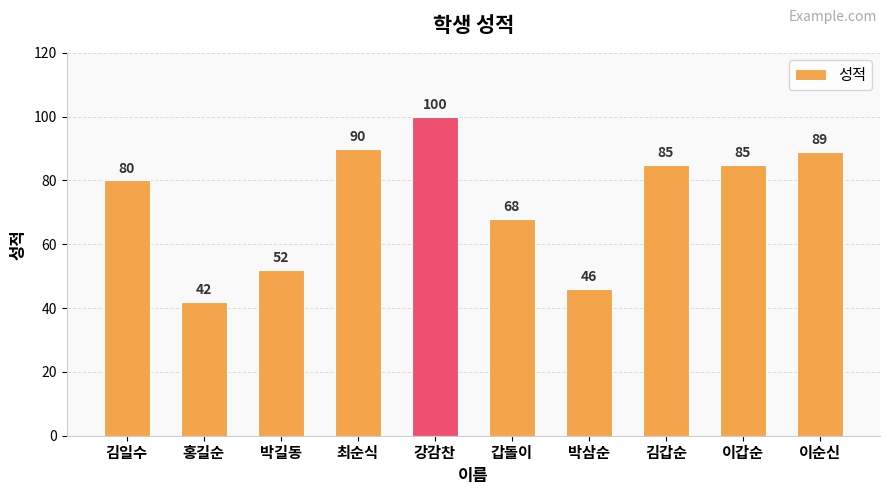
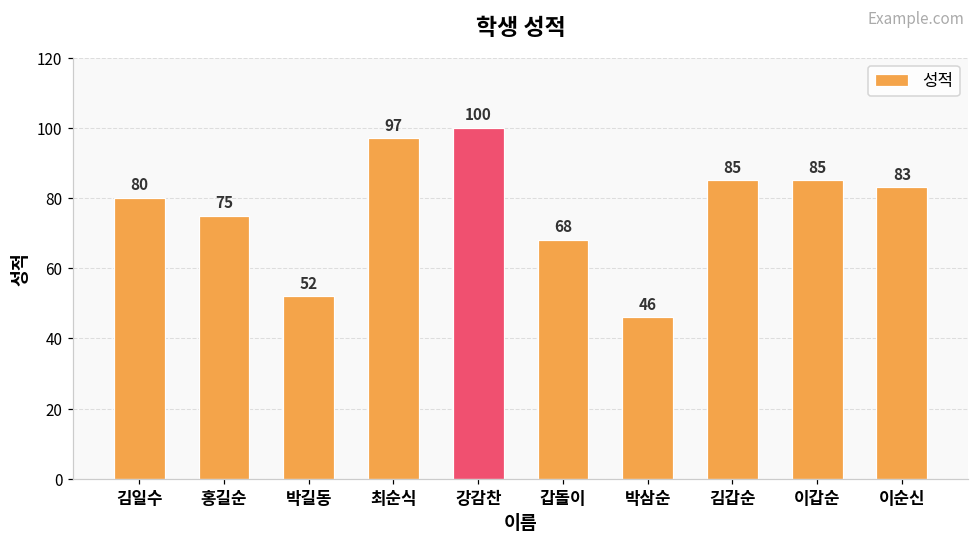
  {
    "김일수": 80,
-   "홍길순": 42,
+   "홍길순": 75,
    "박길동": 52,
-   "최순식": 90,
+   "최순식": 97,
    "강감찬": 100,
    "갑돌이": 68,
    "박삼순": 46,
    "김갑순": 85,
    "이갑순": 85,
-   "이순신": 89
+   "이순신": 83
  }
